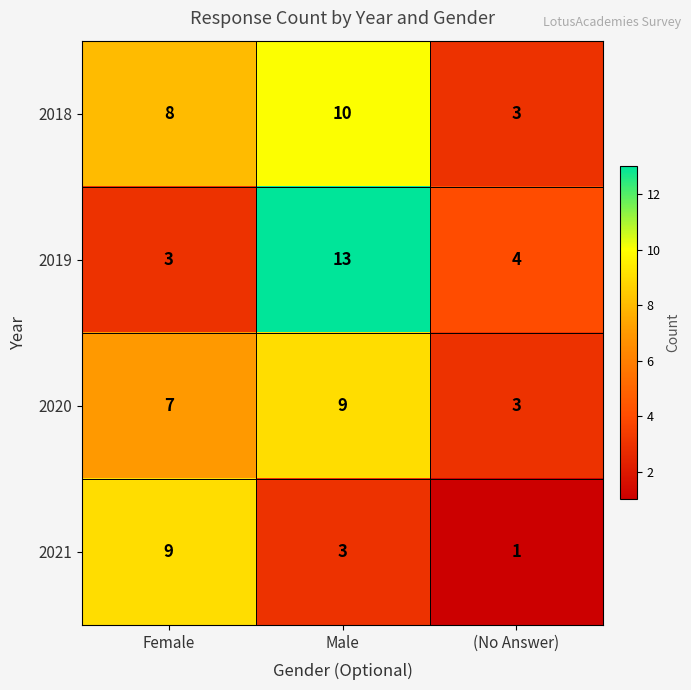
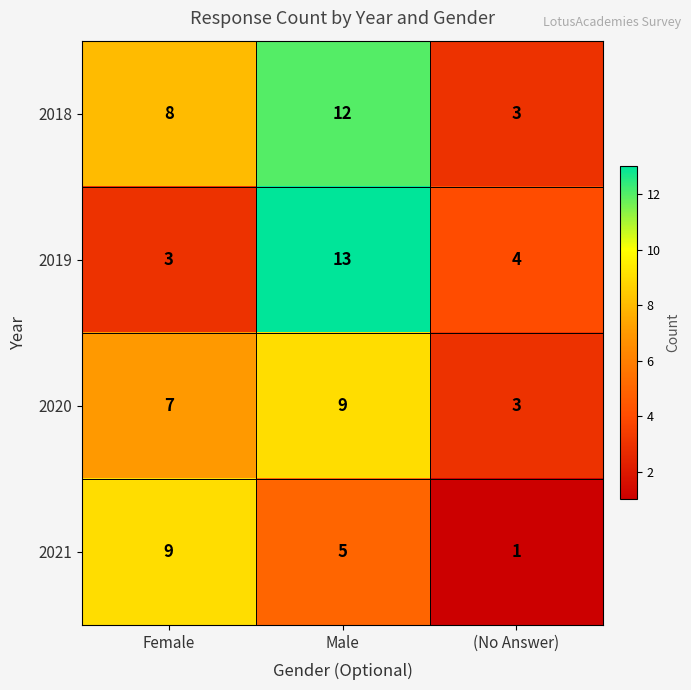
  {
    "2018": {
      "Female": 8,
-     "Male": 10,
+     "Male": 12,
      "(No Answer)": 3
    },
    "2019": {
      "Female": 3,
      "Male": 13,
      "(No Answer)": 4
    },
    "2020": {
      "Female": 7,
      "Male": 9,
      "(No Answer)": 3
    },
    "2021": {
      "Female": 9,
-     "Male": 3,
+     "Male": 5,
      "(No Answer)": 1
    }
  }
